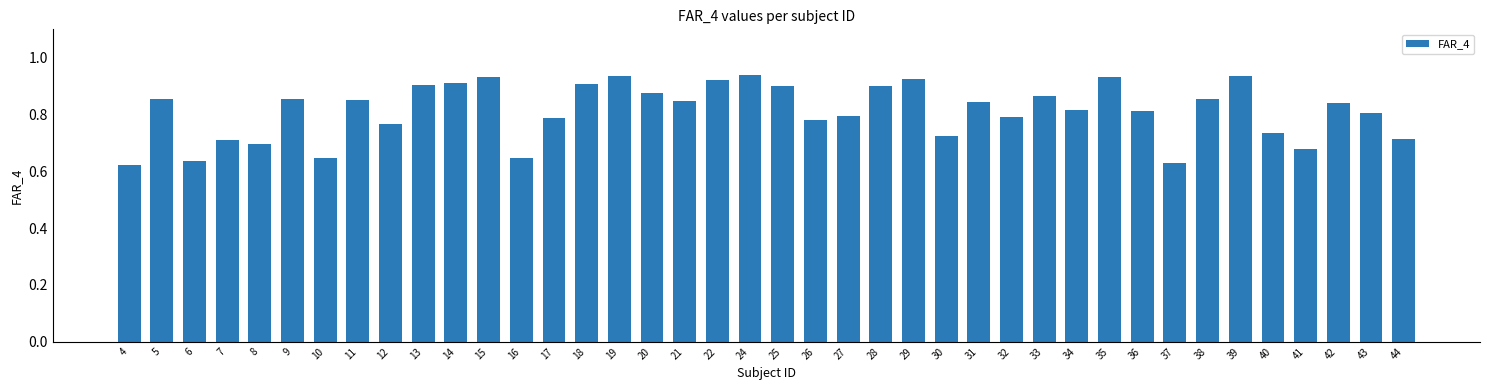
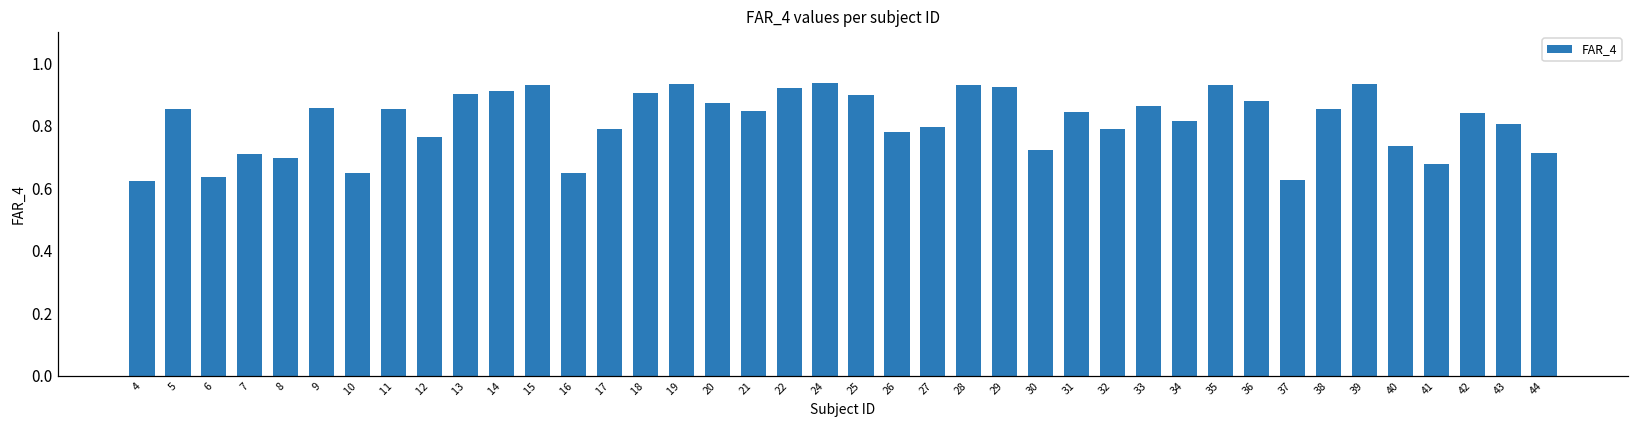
  {
    "4": 0.62,
    "5": 0.85,
    "6": 0.64,
    "7": 0.71,
    "8": 0.70,
    "9": 0.86,
    "10": 0.65,
    "11": 0.85,
    "12": 0.77,
    "13": 0.90,
    "14": 0.91,
    "15": 0.93,
    "16": 0.65,
    "17": 0.79,
    "18": 0.91,
    "19": 0.93,
    "20": 0.87,
    "21": 0.85,
    "22": 0.92,
    "24": 0.94,
    "25": 0.90,
    "26": 0.78,
    "27": 0.80,
-   "28": 0.90,
+   "28": 0.93,
    "29": 0.92,
    "30": 0.72,
    "31": 0.84,
    "32": 0.79,
    "33": 0.86,
    "34": 0.82,
    "35": 0.93,
-   "36": 0.81,
+   "36": 0.88,
    "37": 0.63,
    "38": 0.85,
    "39": 0.94,
    "40": 0.74,
    "41": 0.68,
    "42": 0.84,
    "43": 0.80,
    "44": 0.71
  }
